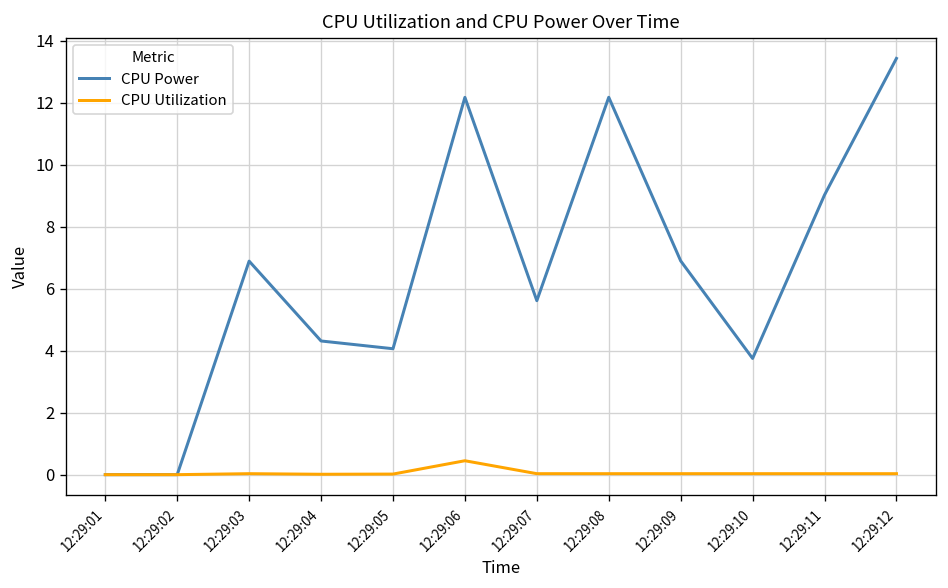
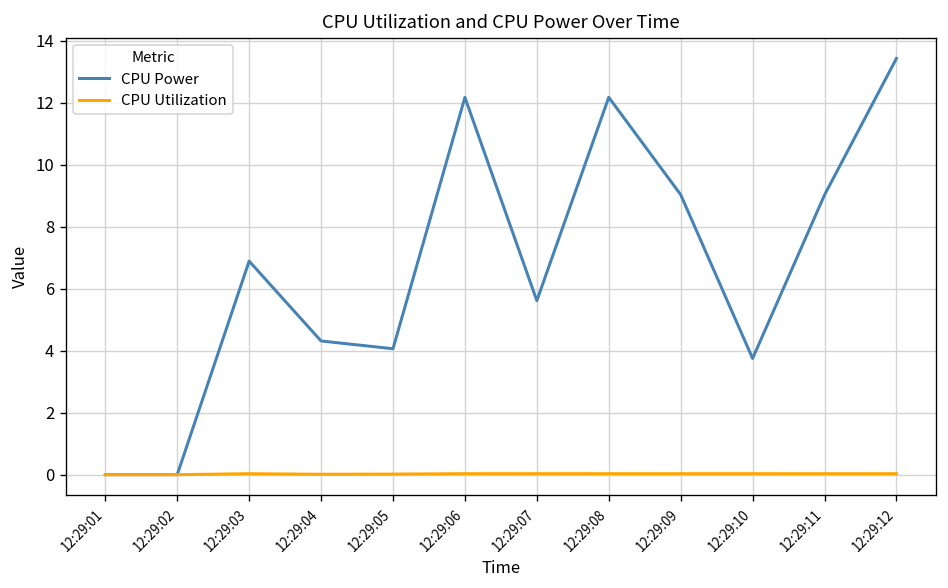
  {
    "CPU Power": {
      "12:29:03": 6.9,
      "12:29:04": 4.3,
      "12:29:05": 4.1,
      "12:29:06": 12.2,
      "12:29:07": 5.6,
      "12:29:08": 12.2,
-     "12:29:09": 6.9,
+     "12:29:09": 9.0,
      "12:29:10": 3.7,
      "12:29:11": 9.0,
      "12:29:12": 13.4
    },
    "CPU Utilization": {
      "12:29:03": 0.0,
      "12:29:04": 0.0,
      "12:29:05": 0.0,
-     "12:29:06": 0.4,
+     "12:29:06": 0.0,
      "12:29:07": 0.0,
      "12:29:08": 0.0,
      "12:29:09": 0.0,
      "12:29:10": 0.0,
      "12:29:11": 0.0,
      "12:29:12": 0.0
    }
  }
